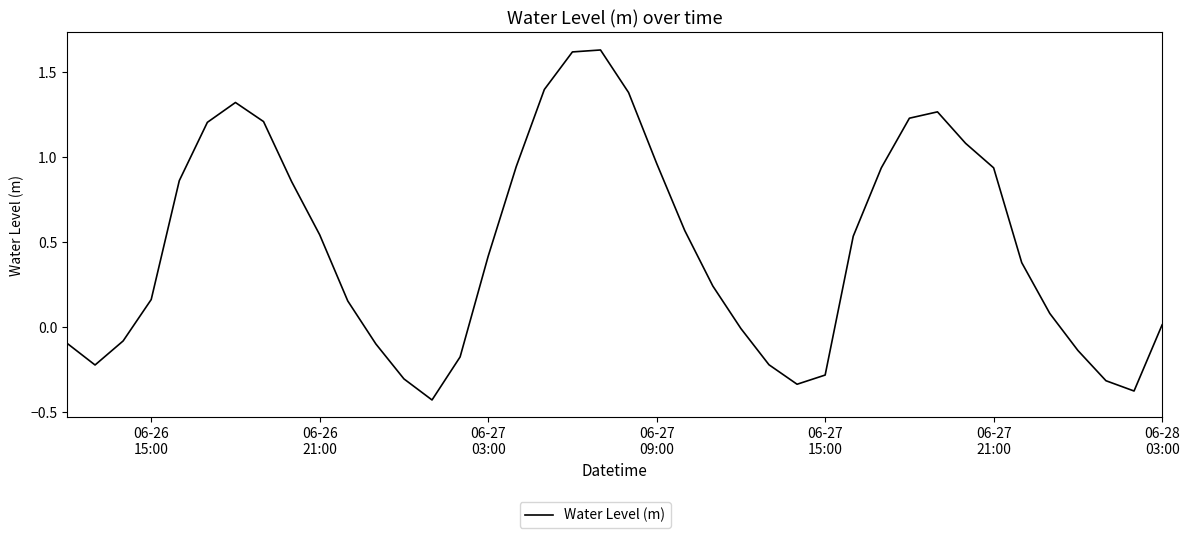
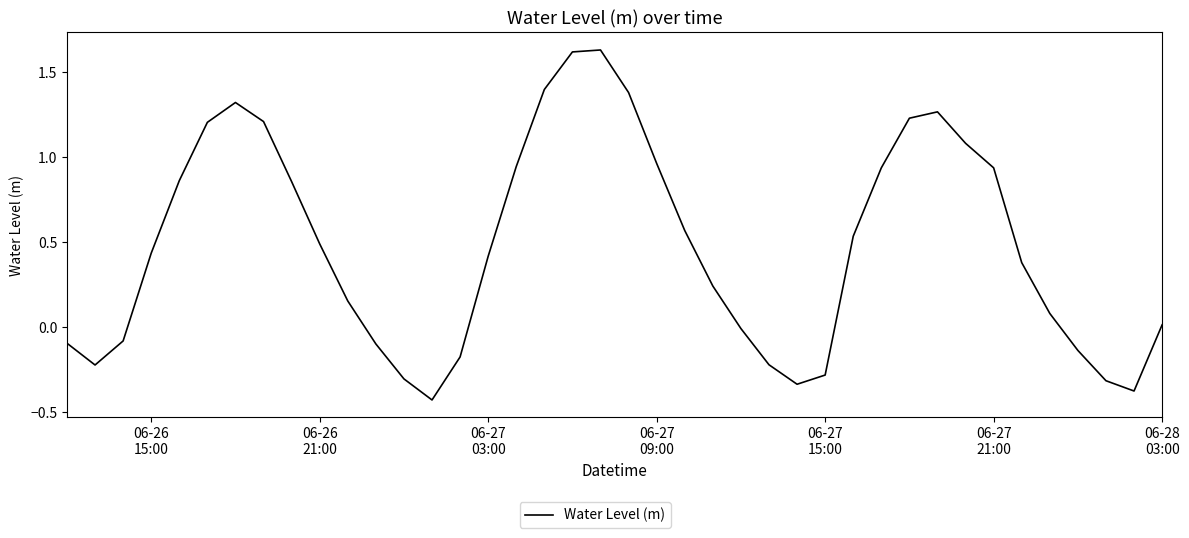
  {
-   "06-26 15:00": 0.16,
-   "06-26 21:00": 0.54,
+   "06-26 15:00": 0.44,
+   "06-26 21:00": 0.49,
    "06-27 03:00": 0.42,
    "06-27 09:00": 0.96,
    "06-27 15:00": -0.28,
    "06-27 21:00": 0.94,
    "06-28 03:00": 0.01
  }
